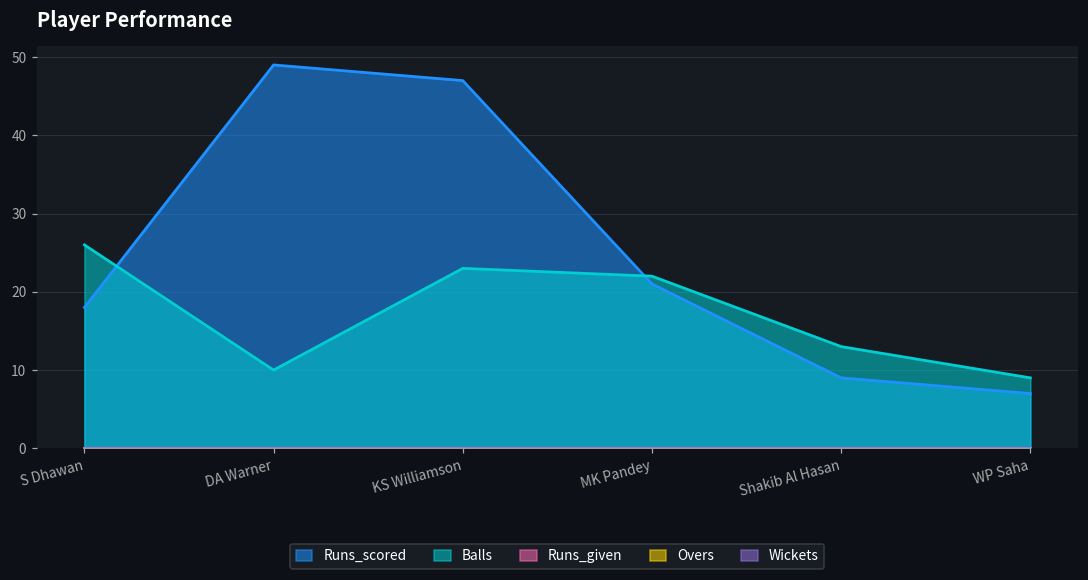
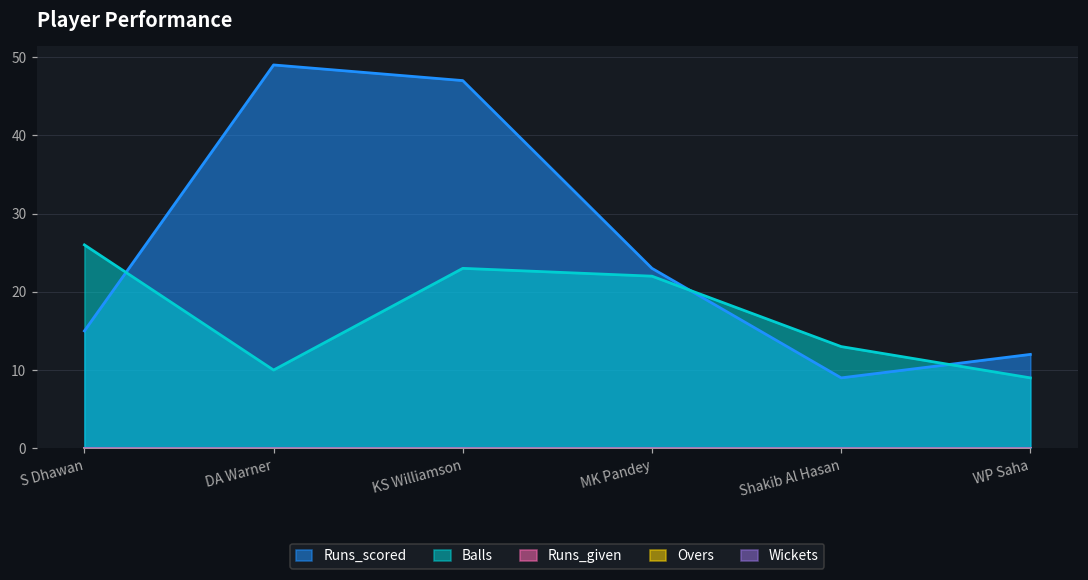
  {
    "Runs_scored": {
-     "S Dhawan": 18,
+     "S Dhawan": 15,
      "DA Warner": 49,
      "KS Williamson": 47,
-     "MK Pandey": 21,
+     "MK Pandey": 23,
      "Shakib Al Hasan": 9,
-     "WP Saha": 7
+     "WP Saha": 12
    },
    "Balls": {
      "S Dhawan": 26,
      "DA Warner": 10,
      "KS Williamson": 23,
      "MK Pandey": 22,
      "Shakib Al Hasan": 13,
      "WP Saha": 9
    },
    "Wickets": {
      "S Dhawan": 0,
      "DA Warner": 0,
      "KS Williamson": 0,
      "MK Pandey": 0,
      "Shakib Al Hasan": 0,
      "WP Saha": 0
    }
  }
